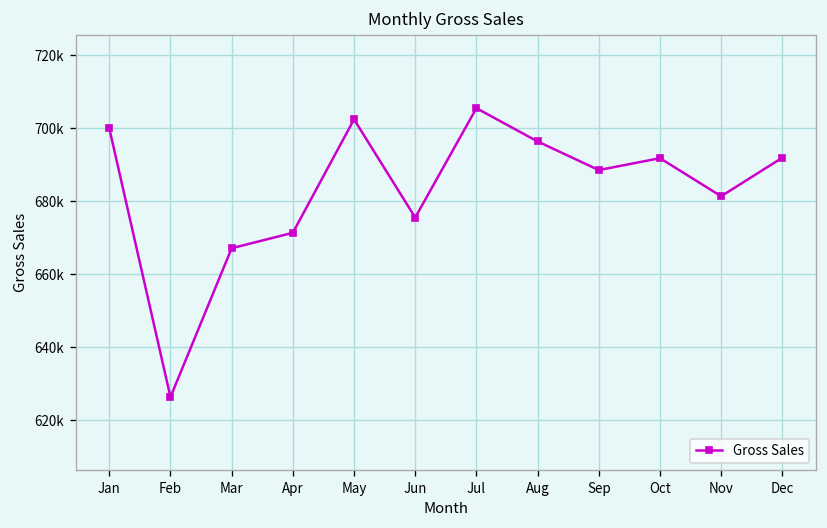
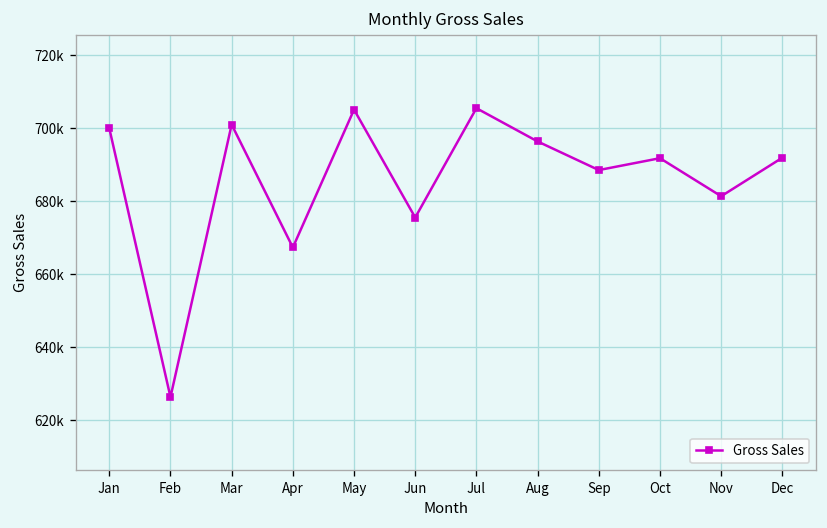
  {
    "Jan": 700000,
    "Feb": 626000,
-   "Mar": 667000,
-   "Apr": 671000,
-   "May": 702000,
+   "Mar": 701000,
+   "Apr": 667000,
+   "May": 705000,
    "Jun": 676000,
    "Jul": 706000,
    "Aug": 696000,
    "Sep": 689000,
    "Oct": 692000,
    "Nov": 681000,
    "Dec": 692000
  }
